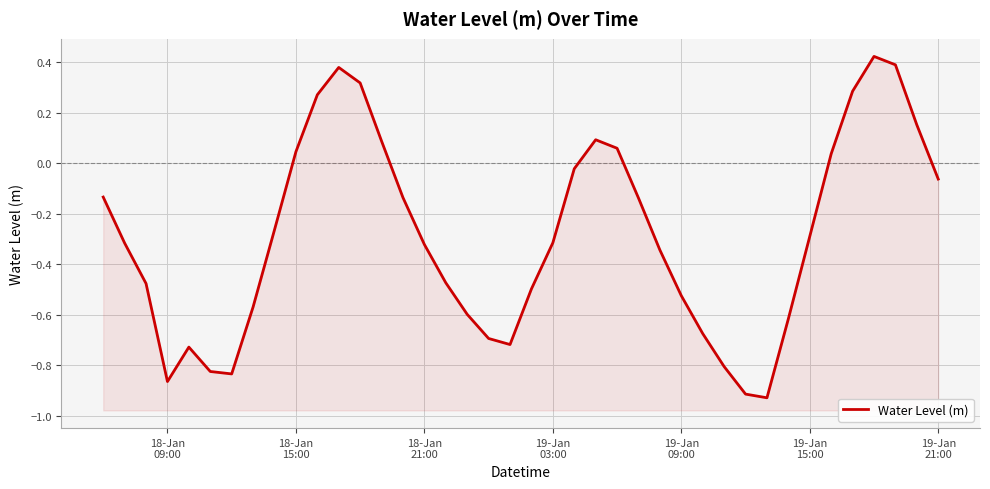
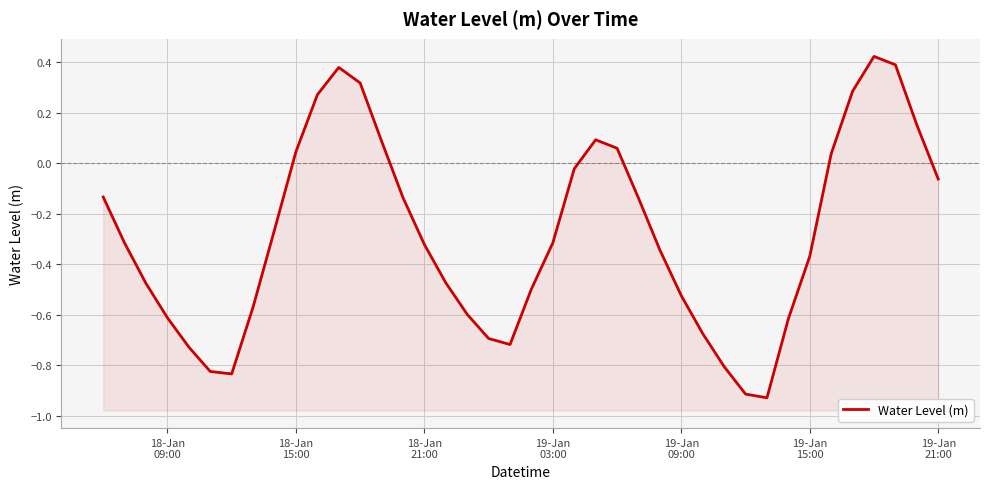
  {
-   "18-Jan 09:00": -0.87,
+   "18-Jan 09:00": -0.61,
    "18-Jan 15:00": 0.04,
    "18-Jan 21:00": -0.32,
    "19-Jan 03:00": -0.32,
    "19-Jan 09:00": -0.53,
-   "19-Jan 15:00": -0.29,
+   "19-Jan 15:00": -0.37,
    "19-Jan 21:00": -0.06
  }
